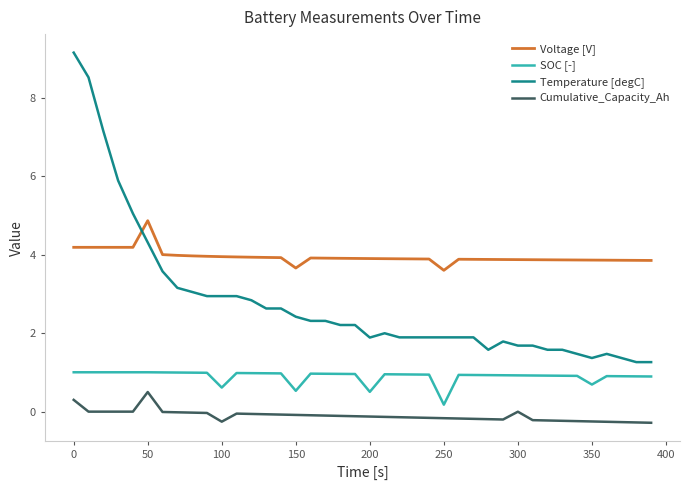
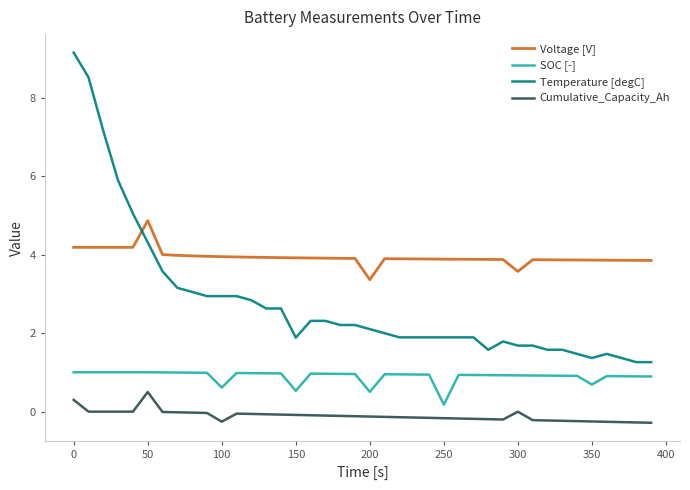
  {
    "Voltage [V]": {
      "0": 4.2,
      "50": 4.9,
      "100": 3.9,
-     "150": 3.7,
-     "200": 3.9,
-     "250": 3.6,
-     "300": 3.9,
+     "150": 3.9,
+     "200": 3.4,
+     "250": 3.9,
+     "300": 3.6,
      "350": 3.9
    },
    "SOC [-]": {
      "0": 1.0,
      "50": 1.0,
      "100": 0.6,
      "150": 0.5,
      "200": 0.5,
      "250": 0.2,
      "300": 0.9,
      "350": 0.7
    },
    "Temperature [degC]": {
      "0": 9.1,
      "50": 4.3,
      "100": 2.9,
-     "150": 2.4,
-     "200": 1.9,
+     "150": 1.9,
+     "200": 2.1,
      "250": 1.9,
      "300": 1.7,
      "350": 1.4
    },
    "Cumulative_Capacity_Ah": {
      "0": 0.3,
      "50": 0.5,
      "100": -0.3,
      "150": -0.1,
      "200": -0.1,
      "250": -0.2,
      "300": 0.0,
      "350": -0.3
    }
  }
